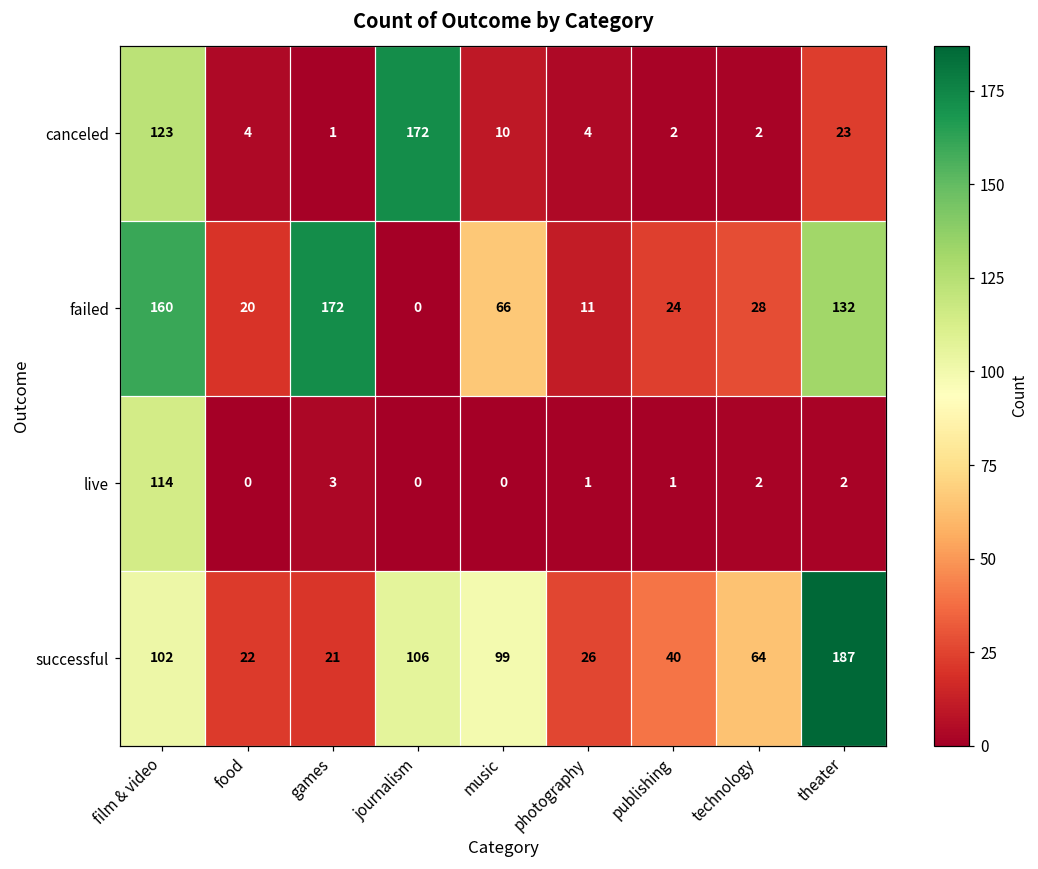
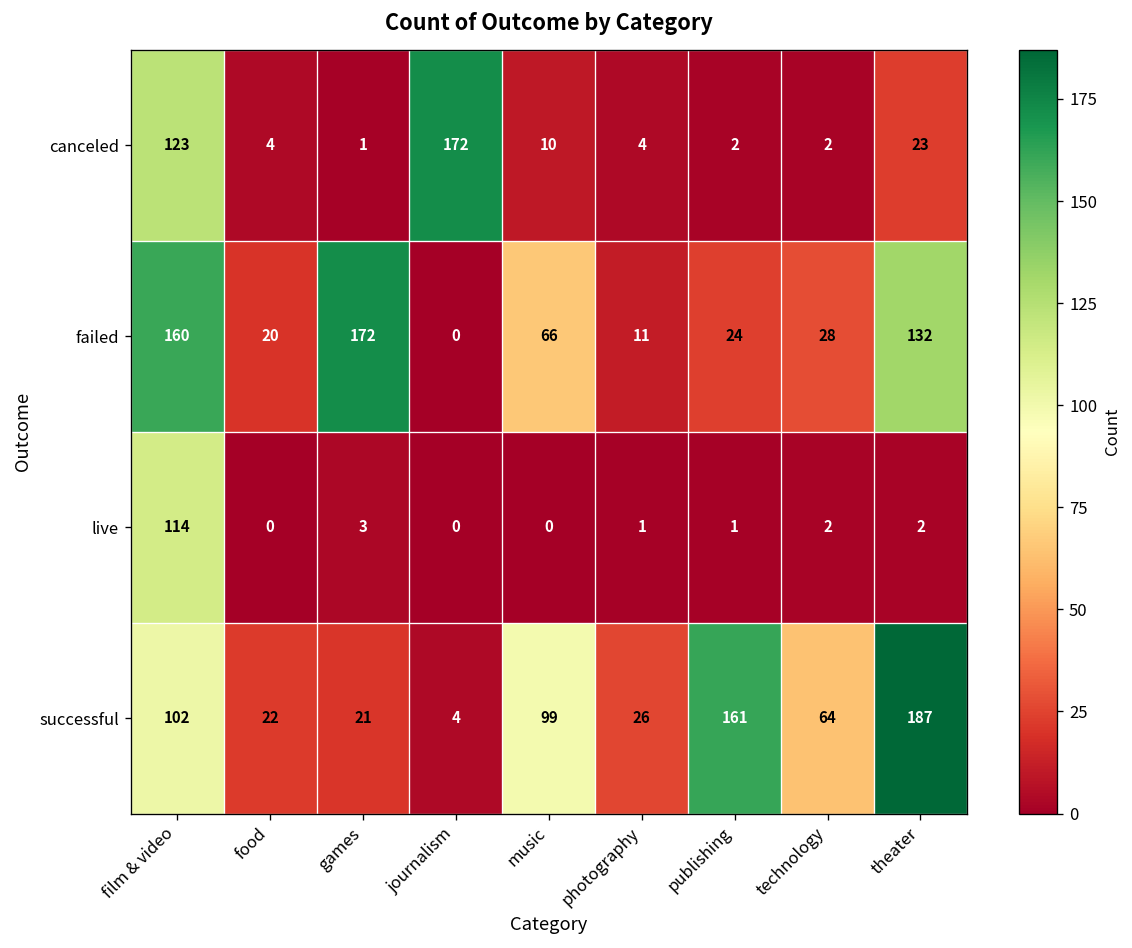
  {
    "canceled": {
      "film & video": 123,
      "food": 4,
      "games": 1,
      "journalism": 172,
      "music": 10,
      "photography": 4,
      "publishing": 2,
      "technology": 2,
      "theater": 23
    },
    "failed": {
      "film & video": 160,
      "food": 20,
      "games": 172,
      "journalism": 0,
      "music": 66,
      "photography": 11,
      "publishing": 24,
      "technology": 28,
      "theater": 132
    },
    "live": {
      "film & video": 114,
      "food": 0,
      "games": 3,
      "journalism": 0,
      "music": 0,
      "photography": 1,
      "publishing": 1,
      "technology": 2,
      "theater": 2
    },
    "successful": {
      "film & video": 102,
      "food": 22,
      "games": 21,
-     "journalism": 106,
+     "journalism": 4,
      "music": 99,
      "photography": 26,
-     "publishing": 40,
+     "publishing": 161,
      "technology": 64,
      "theater": 187
    }
  }
